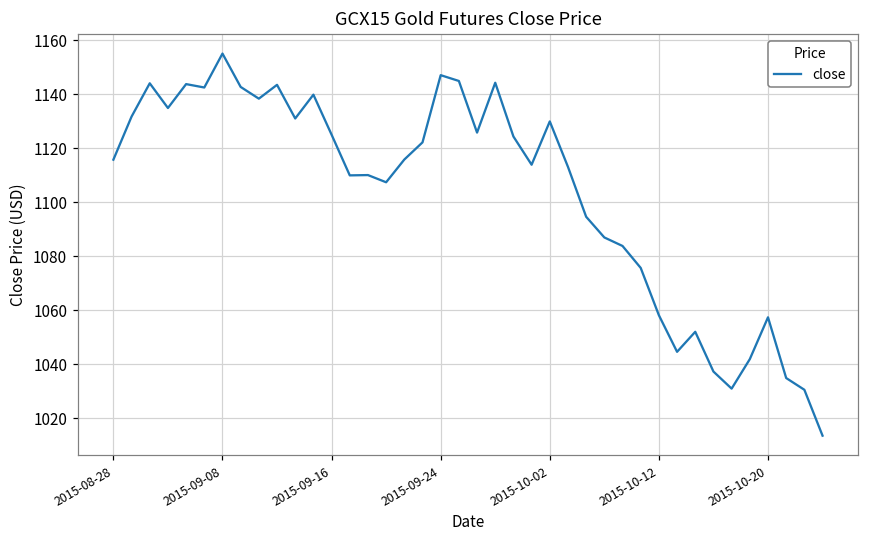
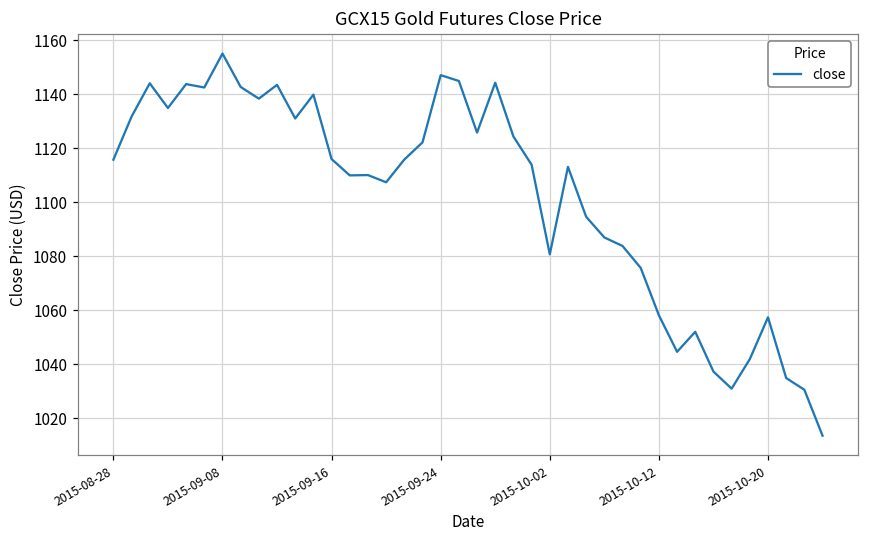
  {
    "2015-08-28": 1116,
    "2015-09-08": 1155,
-   "2015-09-16": 1125,
+   "2015-09-16": 1116,
    "2015-09-24": 1147,
-   "2015-10-02": 1130,
+   "2015-10-02": 1081,
    "2015-10-12": 1058,
    "2015-10-20": 1057
  }
